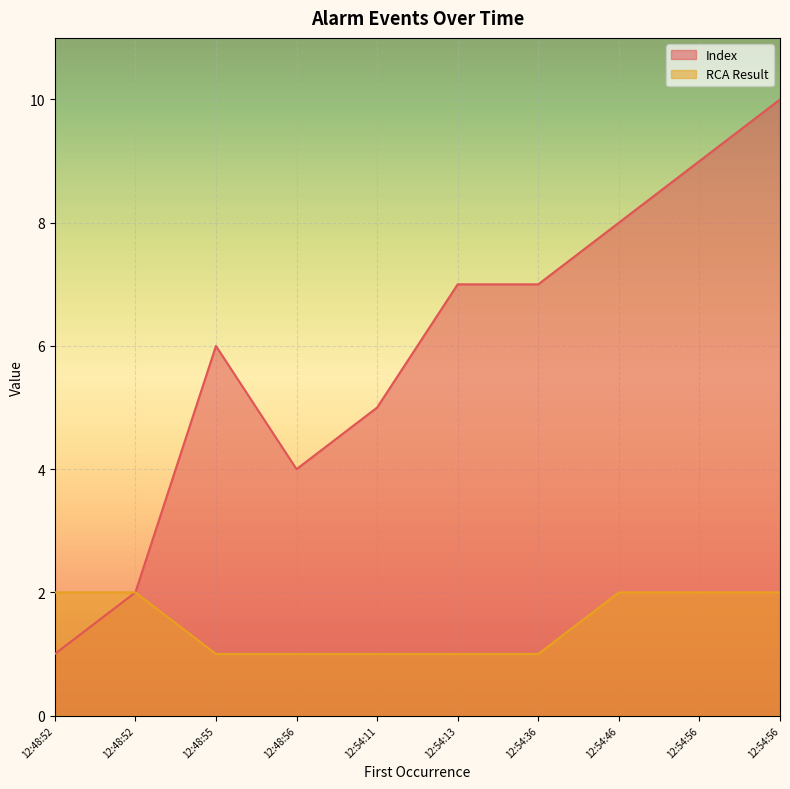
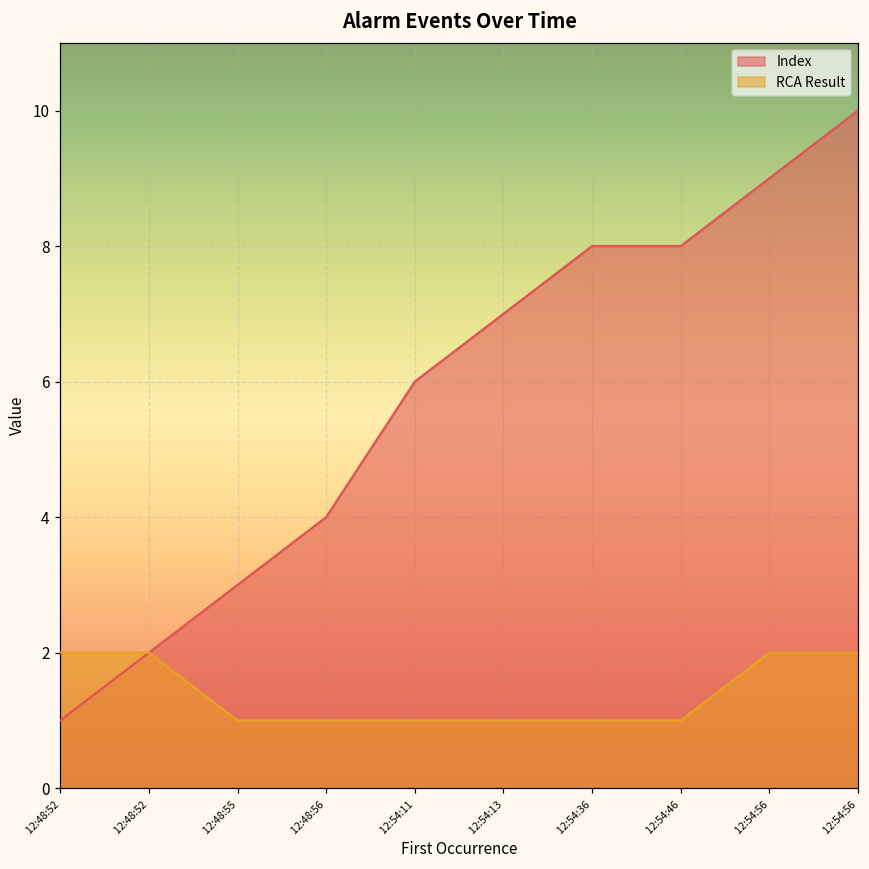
  {
    "Index": {
-     "12:48:55": 6,
+     "12:48:55": 3,
      "12:48:56": 4,
-     "12:54:11": 5,
+     "12:54:11": 6,
      "12:54:13": 7,
-     "12:54:36": 7,
+     "12:54:36": 8,
      "12:54:46": 8
    },
    "RCA Result": {
      "12:48:55": 1,
      "12:48:56": 1,
      "12:54:11": 1,
      "12:54:13": 1,
      "12:54:36": 1,
-     "12:54:46": 2
+     "12:54:46": 1
    }
  }
